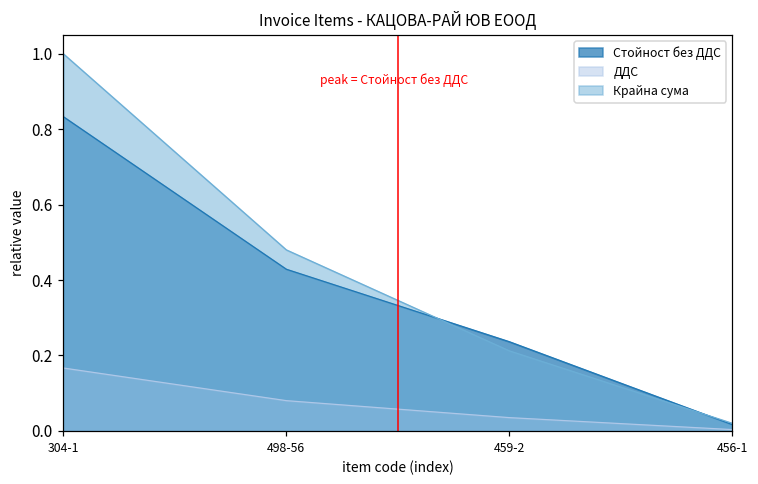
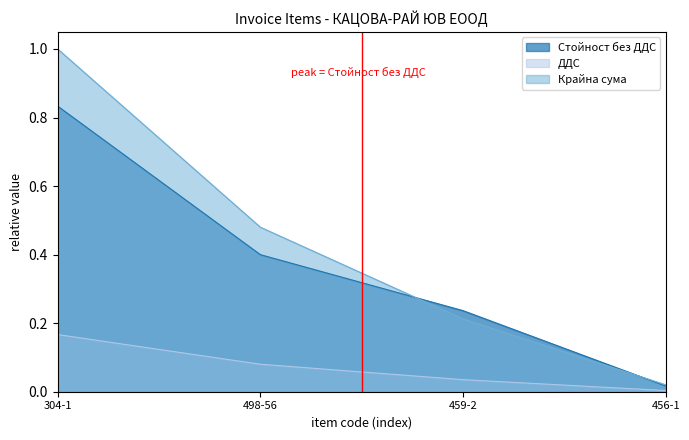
  {
    "Стойност без ДДС": {
      "304-1": 0.83,
-     "498-56": 0.43,
+     "498-56": 0.40,
      "459-2": 0.24
    }
  }
